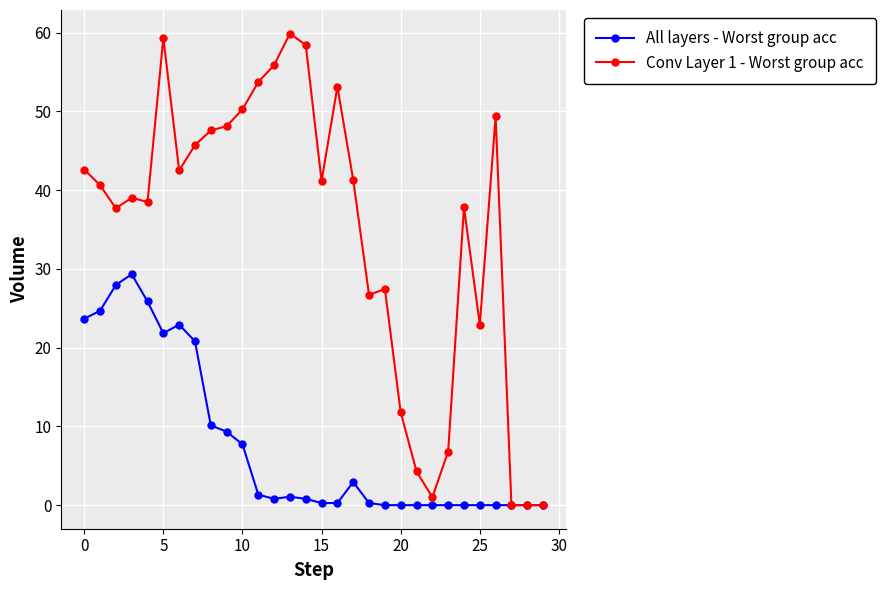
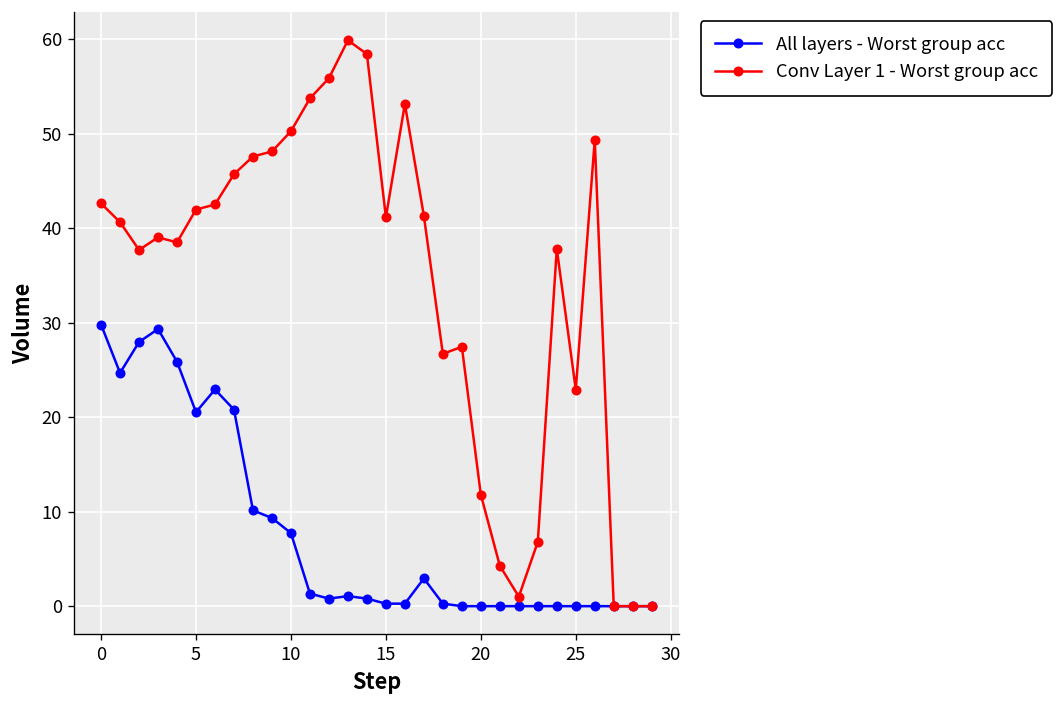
  {
    "All layers - Worst group acc": {
-     "0": 24,
-     "5": 22,
+     "0": 30,
+     "5": 21,
      "10": 8,
      "15": 0,
      "20": 0,
      "25": 0
    },
    "Conv Layer 1 - Worst group acc": {
      "0": 43,
-     "5": 59,
+     "5": 42,
      "10": 50,
      "15": 41,
      "20": 12,
      "25": 23
    }
  }
